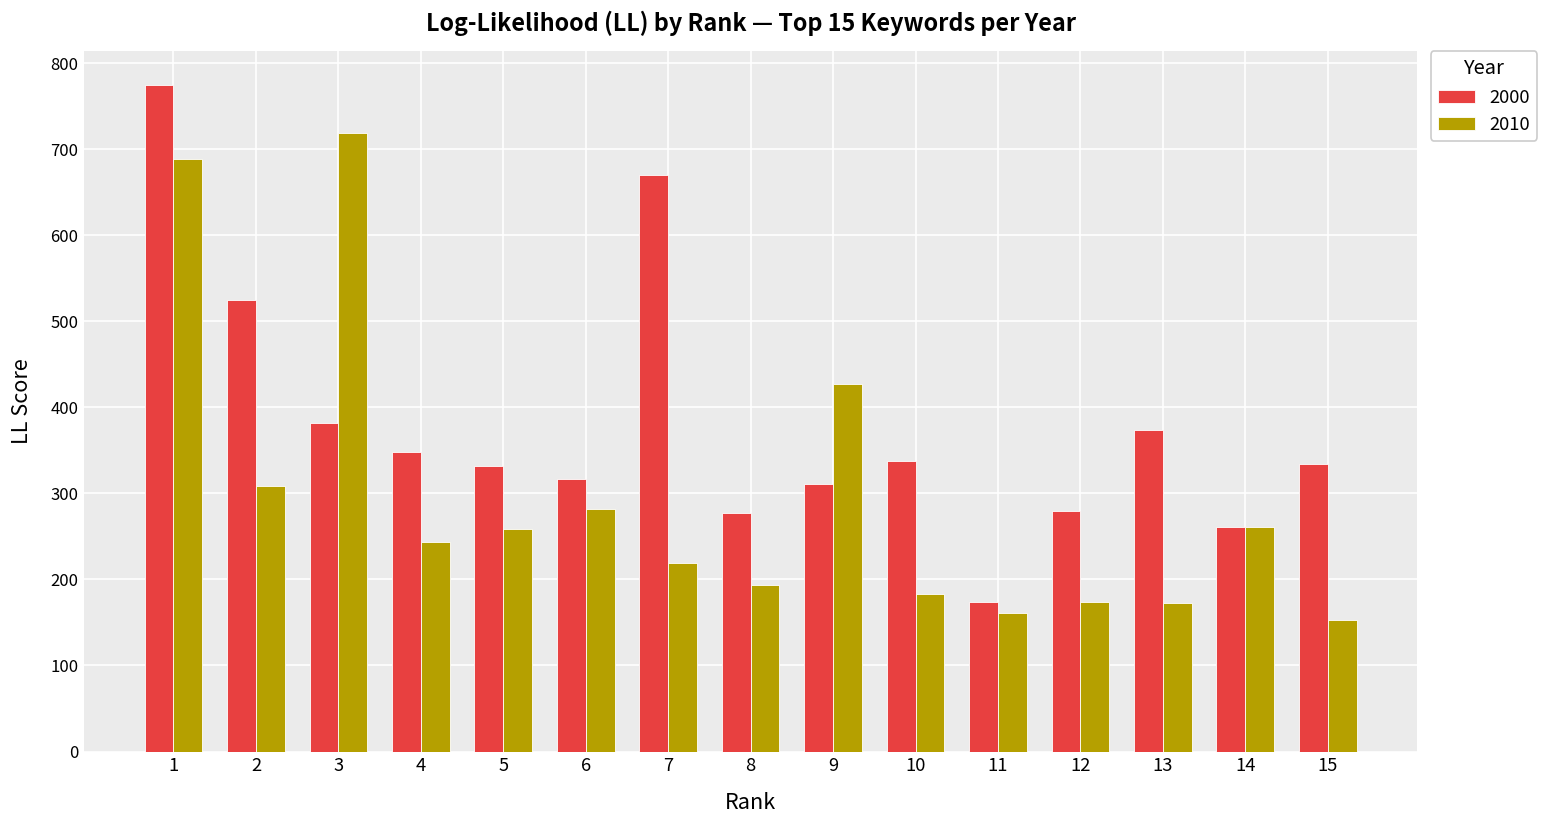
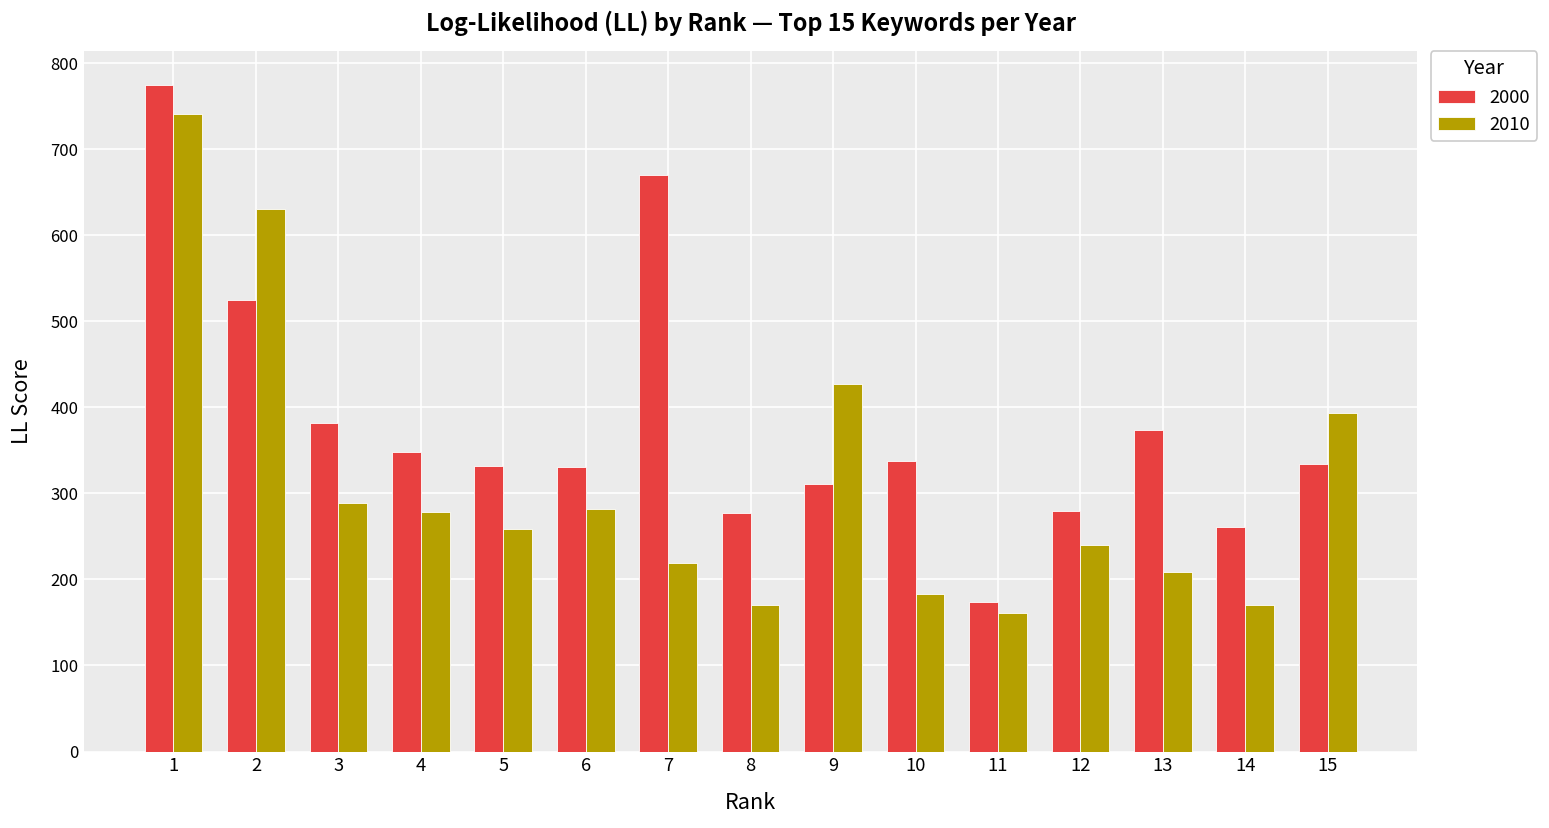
  {
    "2000": {
      "1": 780,
      "2": 520,
      "3": 380,
      "4": 350,
      "5": 330,
-     "6": 320,
+     "6": 330,
      "7": 670,
      "8": 280,
      "9": 310,
      "10": 340,
      "11": 170,
      "12": 280,
      "13": 370,
      "14": 260,
      "15": 330
    },
    "2010": {
-     "1": 690,
-     "2": 310,
-     "3": 720,
-     "4": 240,
+     "1": 740,
+     "2": 630,
+     "3": 290,
+     "4": 280,
      "5": 260,
      "6": 280,
      "7": 220,
-     "8": 190,
+     "8": 170,
      "9": 430,
      "10": 180,
      "11": 160,
-     "12": 170,
-     "13": 170,
-     "14": 260,
-     "15": 150
+     "12": 240,
+     "13": 210,
+     "14": 170,
+     "15": 390
    }
  }
